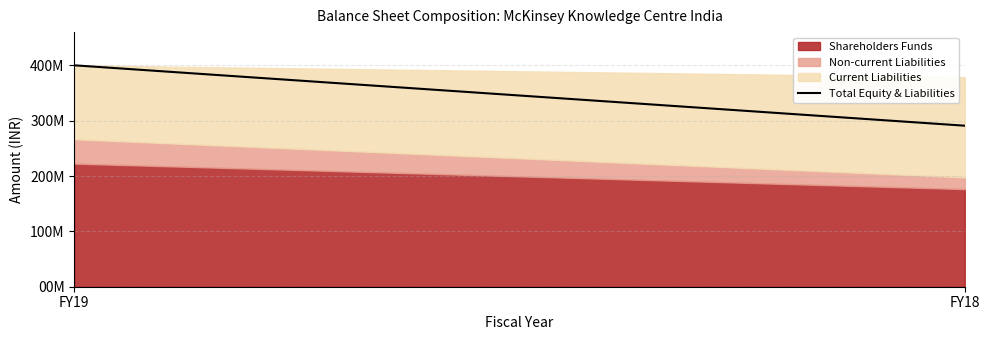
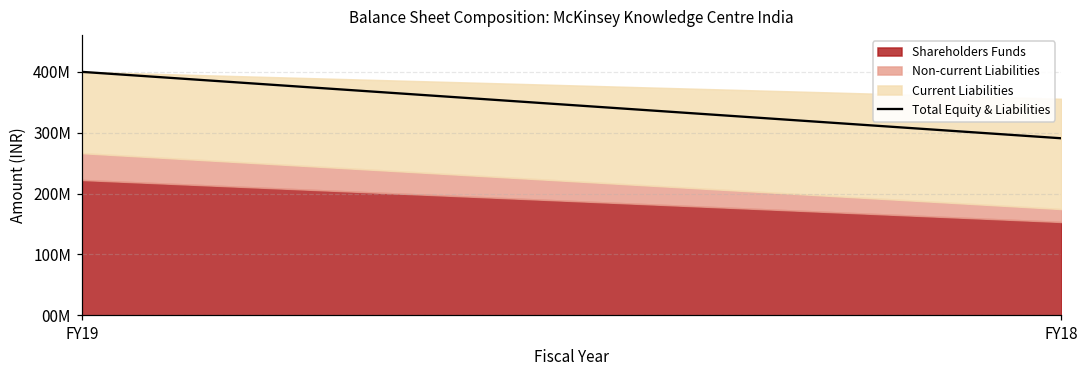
  {
    "Shareholders Funds": {
      "FY19": 220000000,
-     "FY18": 180000000
+     "FY18": 150000000
    },
    "Total Equity & Liabilities": {
      "FY18": 290000000
    },
    "Non-current Liabilities": {
      "FY19": 40000000,
      "FY18": 20000000
    },
    "Current Liabilities": {
      "FY18": 180000000
    }
  }
